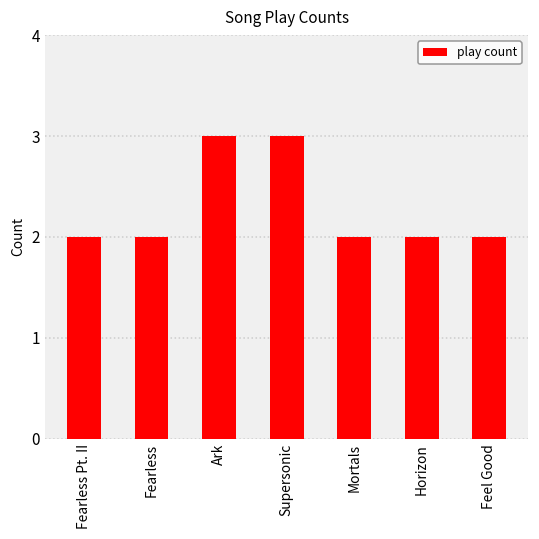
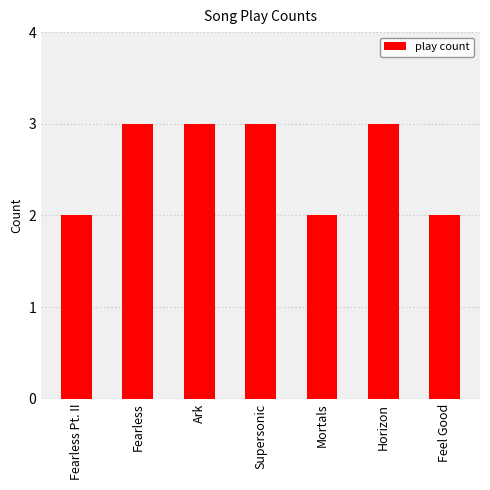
  {
    "Fearless Pt. II": 2,
-   "Fearless": 2,
+   "Fearless": 3,
    "Ark": 3,
    "Supersonic": 3,
    "Mortals": 2,
-   "Horizon": 2,
+   "Horizon": 3,
    "Feel Good": 2
  }
